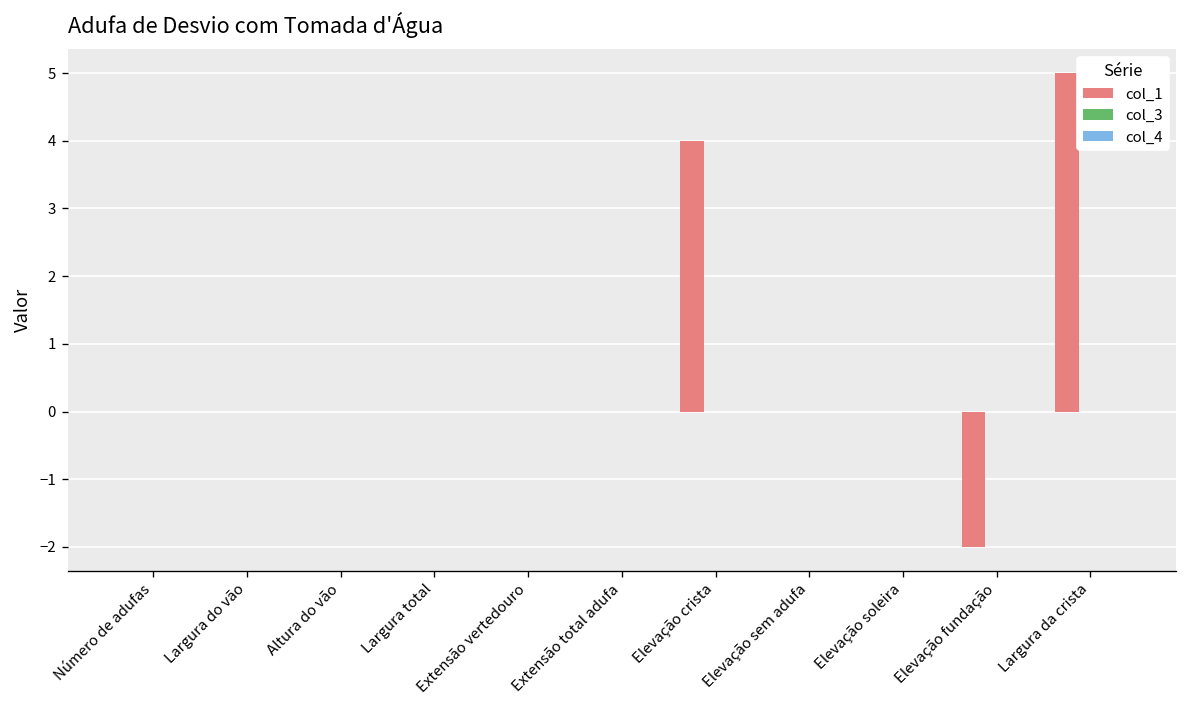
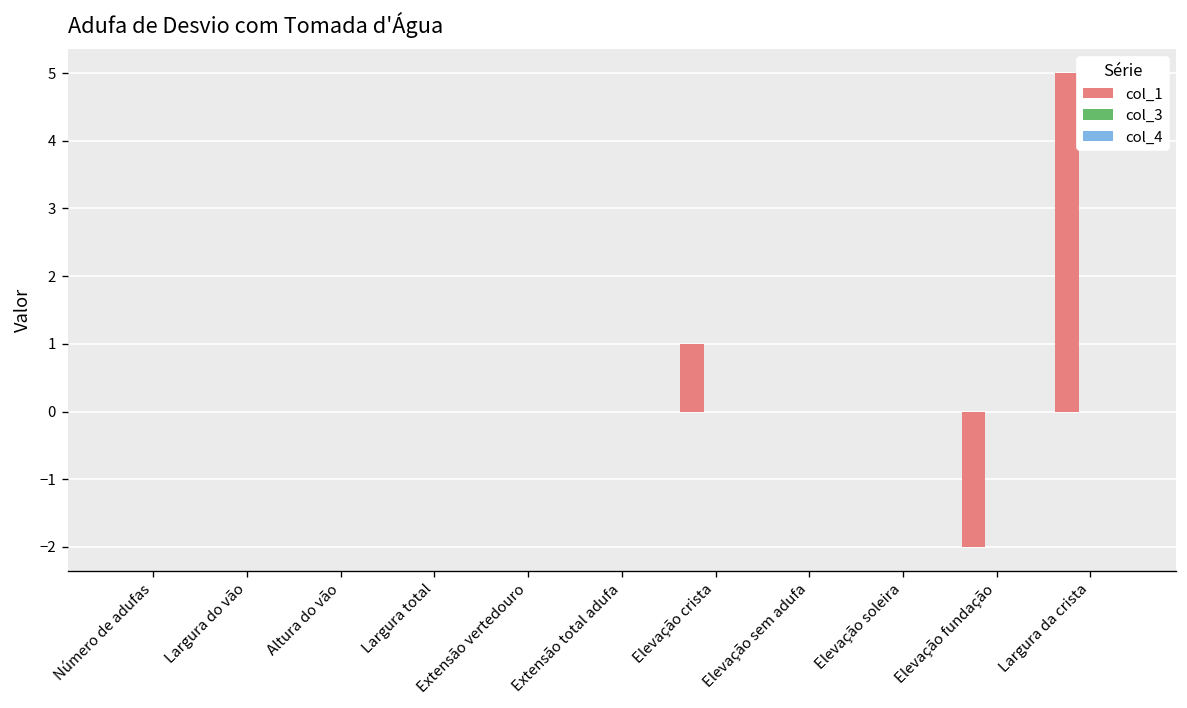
  {
    "col_1": {
      "Número de adufas": 0,
      "Largura do vão": 0,
      "Altura do vão": 0,
      "Largura total": 0,
      "Extensão vertedouro": 0,
      "Extensão total adufa": 0,
-     "Elevação crista": 4,
+     "Elevação crista": 1,
      "Elevação sem adufa": 0,
      "Elevação soleira": 0,
      "Elevação fundação": -2,
      "Largura da crista": 5
    },
    "col_3": {
      "Número de adufas": 0,
      "Largura do vão": 0,
      "Altura do vão": 0,
      "Largura total": 0,
      "Extensão vertedouro": 0,
      "Extensão total adufa": 0,
      "Elevação crista": 0,
      "Elevação sem adufa": 0,
      "Elevação soleira": 0,
      "Elevação fundação": 0,
      "Largura da crista": 0
    },
    "col_4": {
      "Número de adufas": 0,
      "Largura do vão": 0,
      "Altura do vão": 0,
      "Largura total": 0,
      "Extensão vertedouro": 0,
      "Extensão total adufa": 0,
      "Elevação crista": 0,
      "Elevação sem adufa": 0,
      "Elevação soleira": 0,
      "Elevação fundação": 0,
      "Largura da crista": 0
    }
  }
